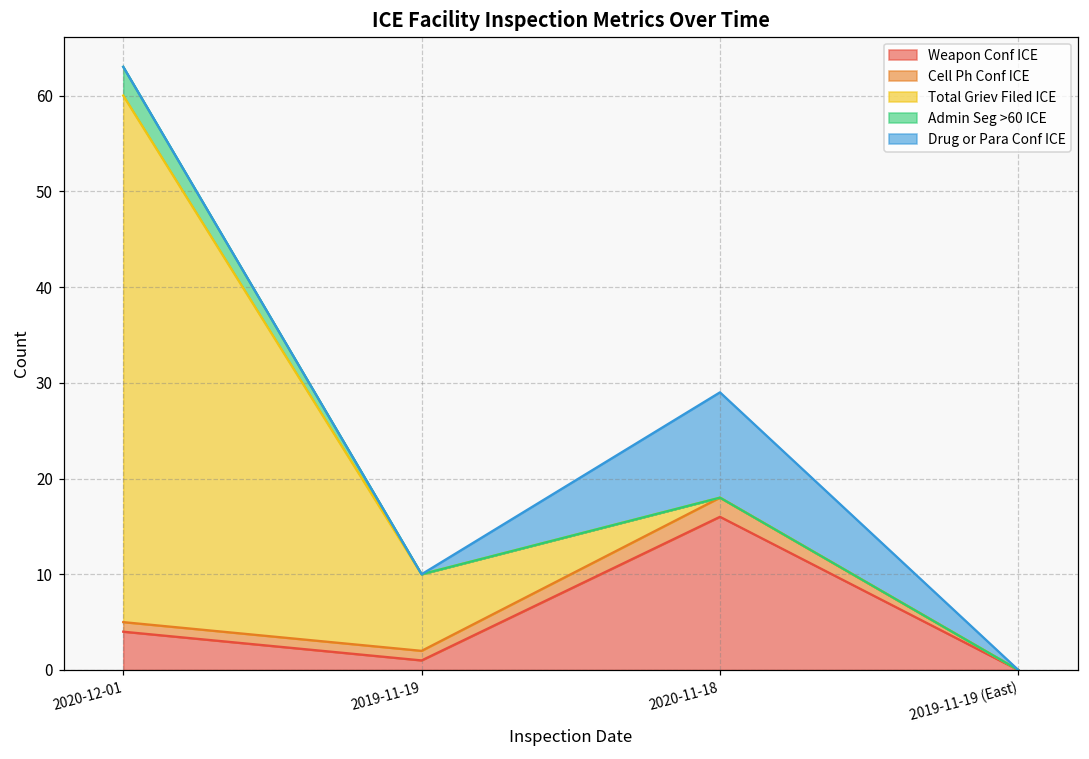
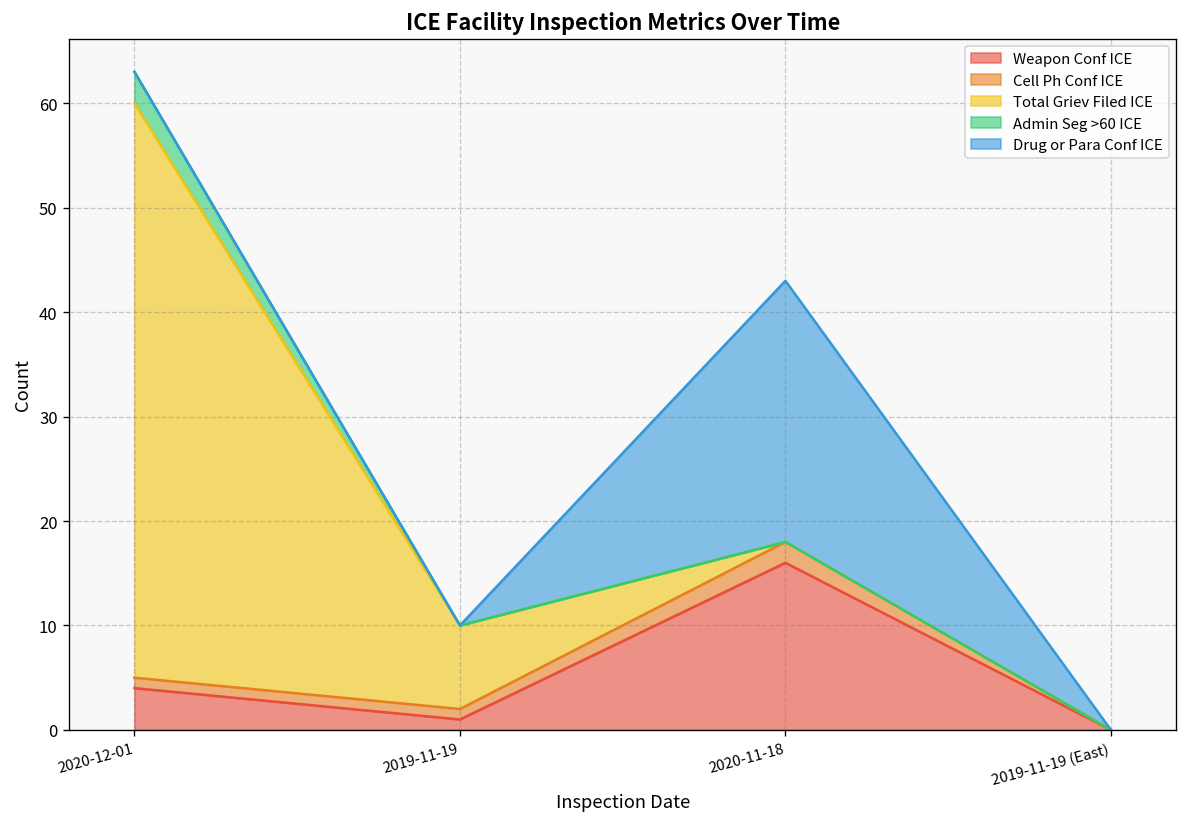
  {
    "Total Griev Filed ICE": {
      "2020-12-01": 55
    },
    "Drug or Para Conf ICE": {
-     "2020-11-18": 11
+     "2020-11-18": 25
    }
  }
